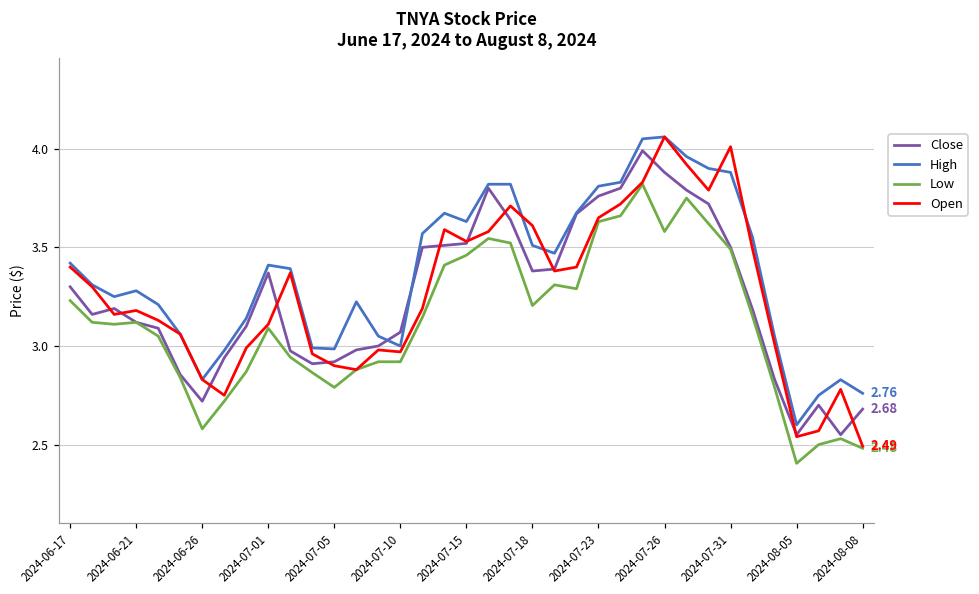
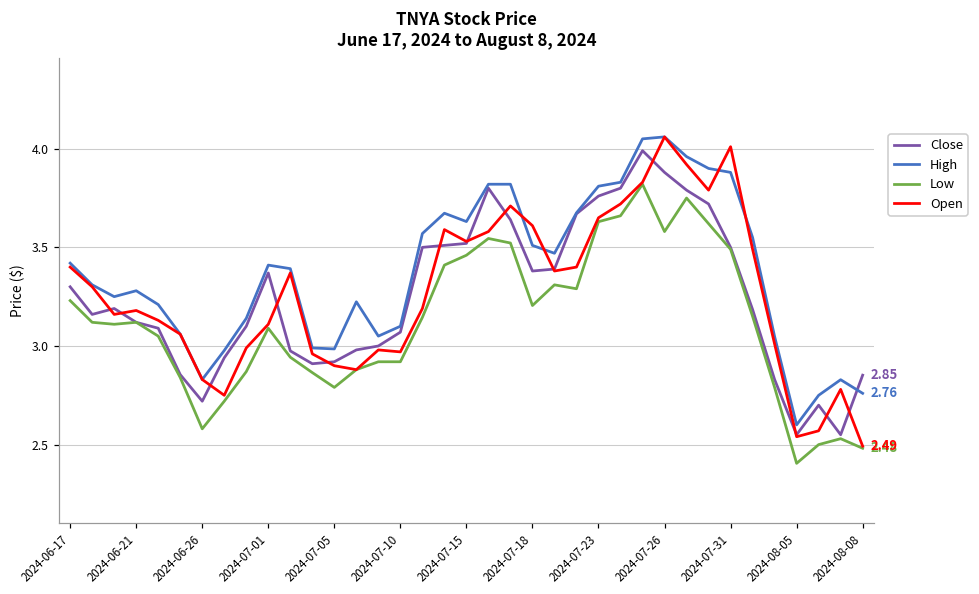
  {
    "Close": {
-     "2024-08-08": 2.68
+     "2024-08-08": 2.85
    },
    "High": {
      "2024-06-17": 3.42,
      "2024-06-21": 3.28,
      "2024-07-01": 3.41,
      "2024-07-05": 2.98,
-     "2024-07-10": 3.00,
+     "2024-07-10": 3.10,
      "2024-07-15": 3.63,
      "2024-07-18": 3.51,
      "2024-07-23": 3.81,
      "2024-07-31": 3.88,
      "2024-08-05": 2.60
    },
    "Low": {
      "2024-06-17": 3.23,
      "2024-06-26": 2.58,
      "2024-07-01": 3.09,
      "2024-07-05": 2.79,
      "2024-07-10": 2.92,
      "2024-07-15": 3.46,
      "2024-07-18": 3.21,
      "2024-07-23": 3.63,
      "2024-07-26": 3.58,
      "2024-08-05": 2.40
    },
    "Open": {
      "2024-06-17": 3.40,
      "2024-06-21": 3.18,
      "2024-07-01": 3.11,
      "2024-07-05": 2.90,
      "2024-07-10": 2.97,
      "2024-07-18": 3.61,
      "2024-07-23": 3.65,
      "2024-07-31": 4.01
    }
  }
